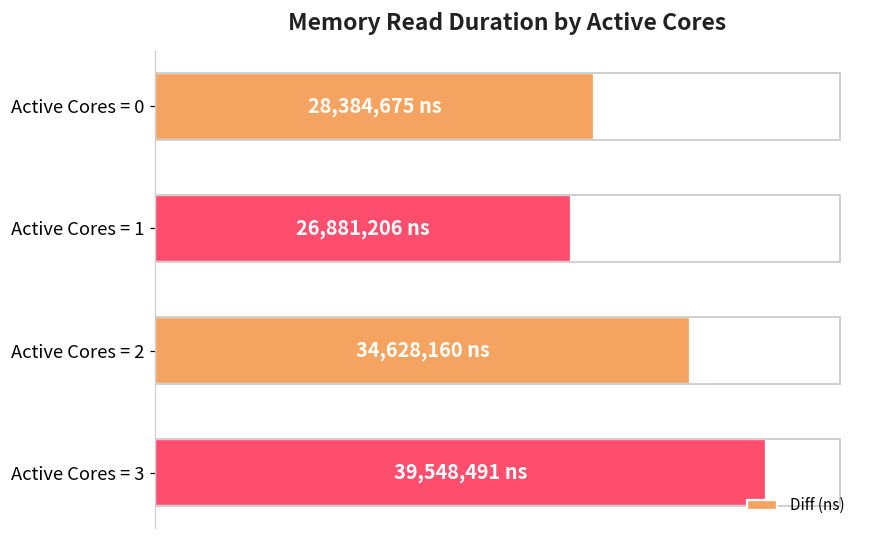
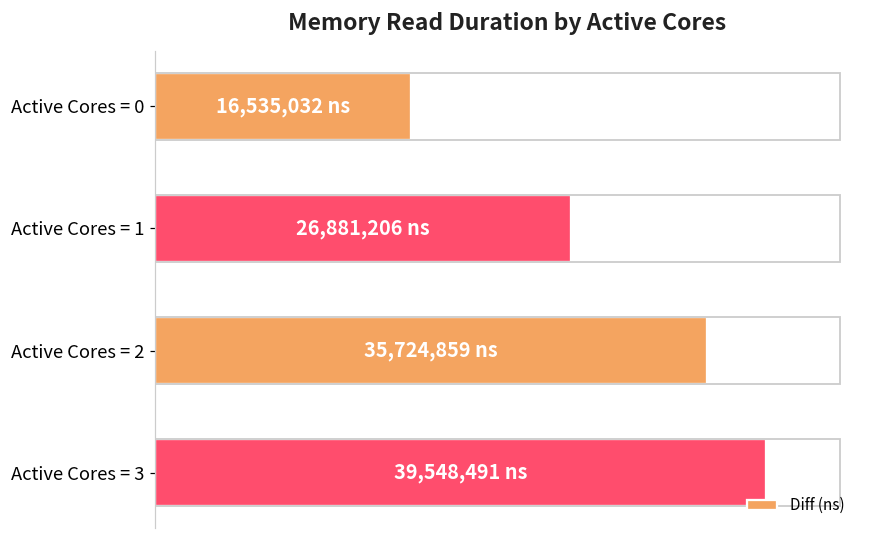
  {
-   "Active Cores = 0": "28,384,675",
+   "Active Cores = 0": "16,535,032",
    "Active Cores = 1": "26,881,206",
-   "Active Cores = 2": "34,628,160",
+   "Active Cores = 2": "35,724,859",
    "Active Cores = 3": "39,548,491"
  }
